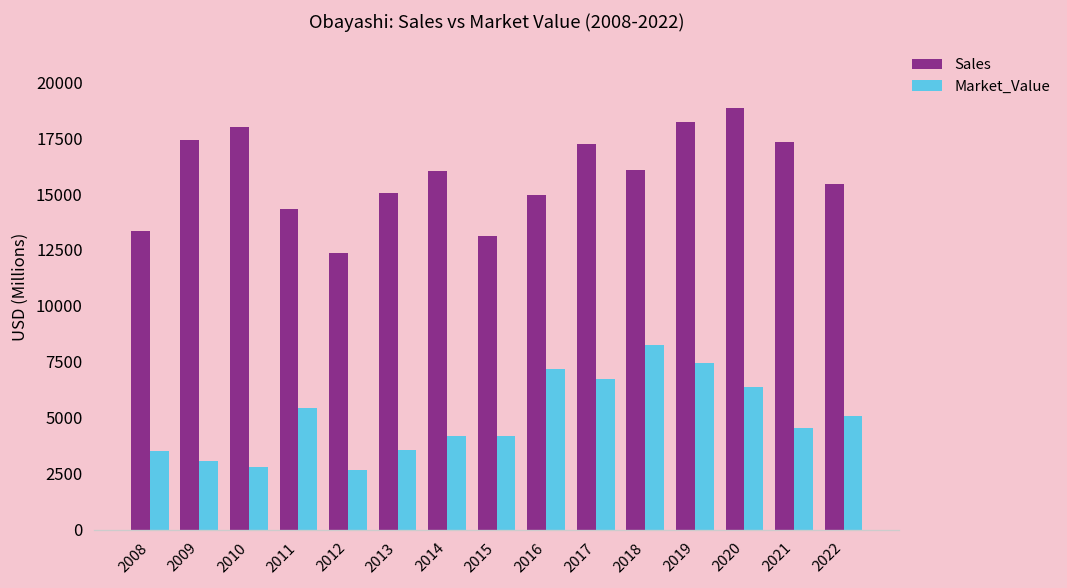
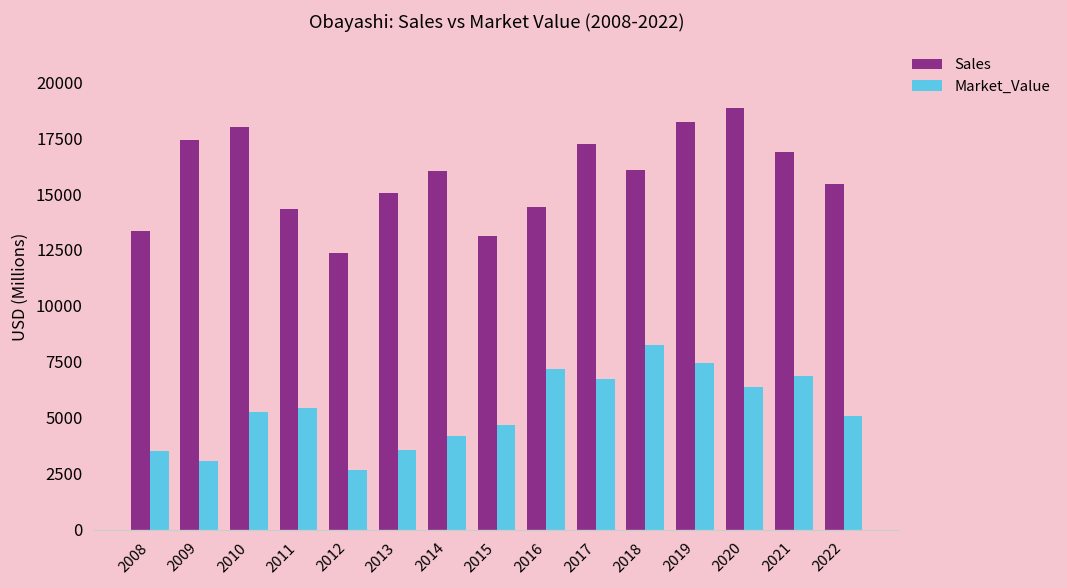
  {
    "Sales": {
      "2008": 13300,
      "2009": 17400,
      "2010": 18000,
      "2011": 14400,
      "2012": 12400,
      "2013": 15000,
      "2014": 16000,
      "2015": 13100,
-     "2016": 14900,
+     "2016": 14400,
      "2017": 17200,
      "2018": 16100,
      "2019": 18200,
      "2020": 18900,
-     "2021": 17300,
+     "2021": 16900,
      "2022": 15500
    },
    "Market_Value": {
      "2008": 3500,
      "2009": 3100,
-     "2010": 2800,
+     "2010": 5300,
      "2011": 5400,
      "2012": 2600,
      "2013": 3600,
      "2014": 4200,
-     "2015": 4200,
+     "2015": 4700,
      "2016": 7200,
      "2017": 6700,
      "2018": 8200,
      "2019": 7400,
      "2020": 6400,
-     "2021": 4600,
+     "2021": 6900,
      "2022": 5100
    }
  }
